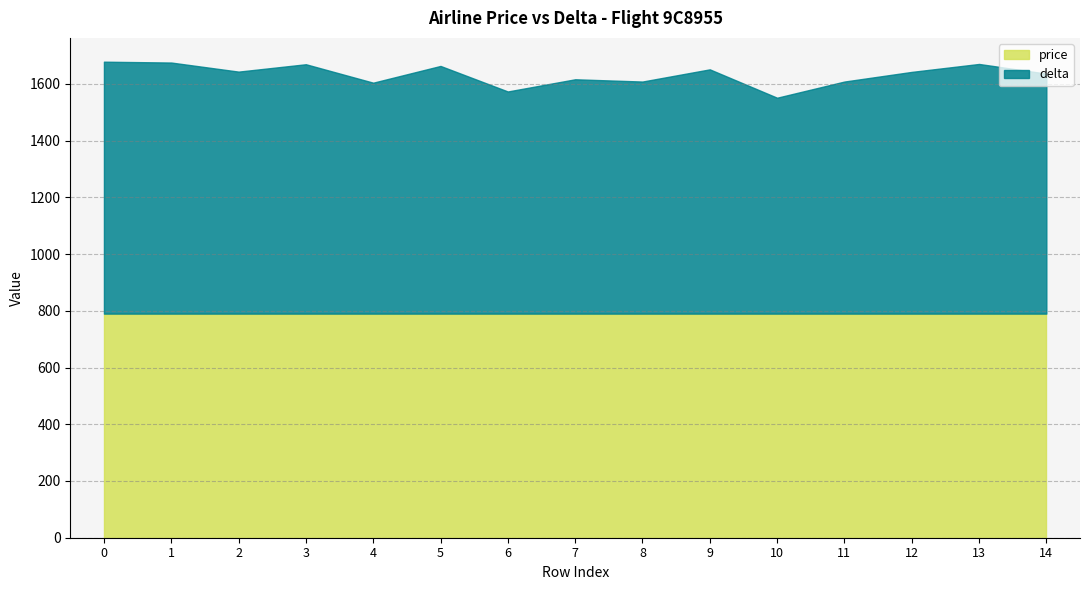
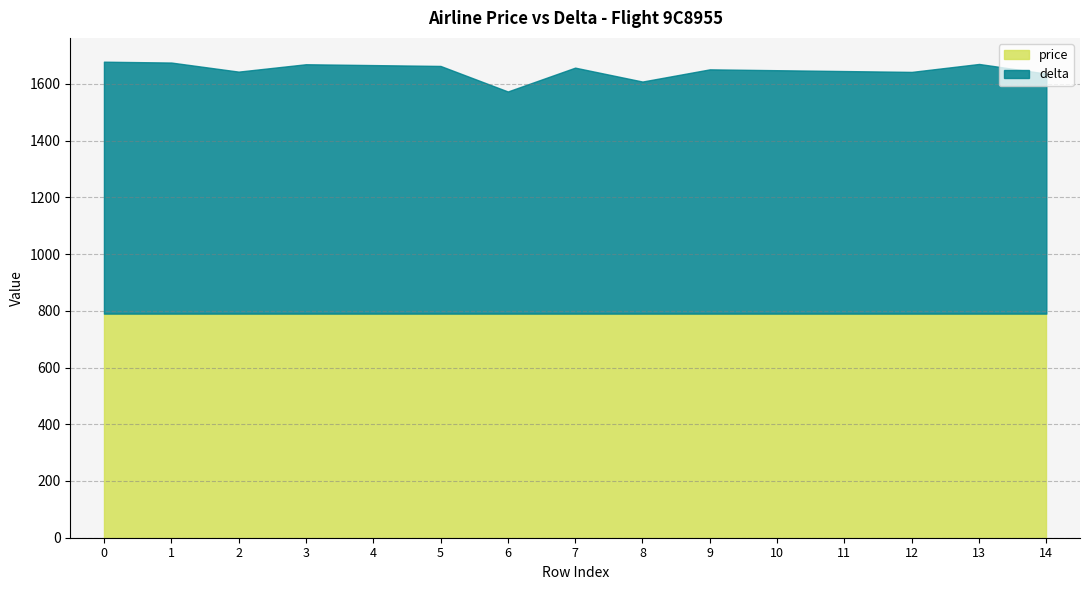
  {
    "price": {
      "0": 790,
      "1": 790,
      "2": 790,
      "3": 790,
      "4": 790,
      "5": 790,
      "6": 790,
      "7": 790,
      "8": 790,
      "9": 790,
      "10": 790,
      "11": 790,
      "12": 790,
      "13": 790,
      "14": 790
    },
    "delta": {
      "0": 890,
      "1": 890,
      "2": 850,
      "3": 880,
-     "4": 810,
+     "4": 880,
      "5": 870,
      "6": 780,
-     "7": 830,
+     "7": 870,
      "8": 820,
      "9": 860,
-     "10": 760,
-     "11": 820,
+     "10": 860,
+     "11": 860,
      "12": 850,
      "13": 880
    }
  }
